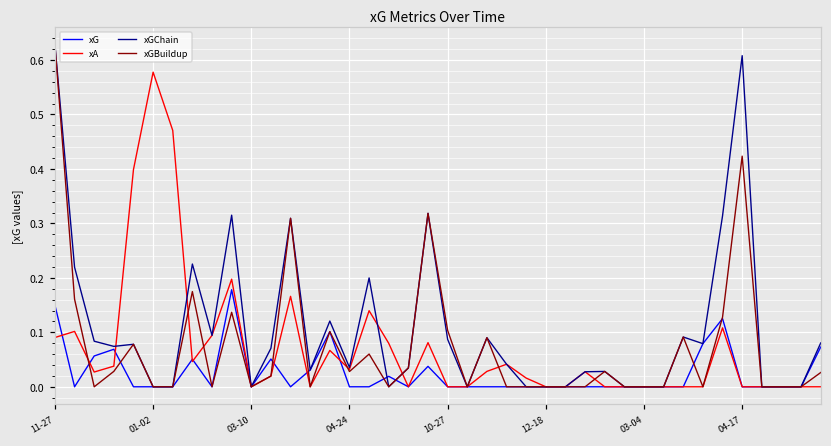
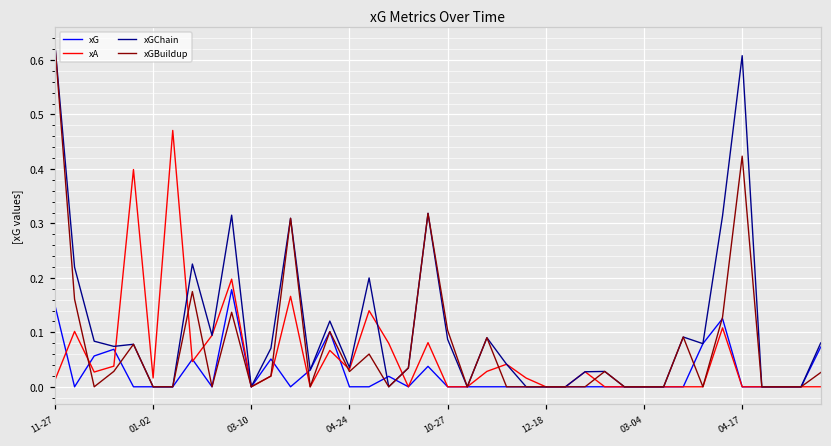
  {
    "xG": {
      "11-27": 0.15,
      "04-24": 0.00
    },
    "xA": {
-     "11-27": 0.09,
-     "01-02": 0.58
+     "11-27": 0.01,
+     "01-02": 0.02
    },
    "xGChain": {
      "10-27": 0.09,
      "04-17": 0.61
    },
    "xGBuildup": {
      "10-27": 0.10,
      "04-17": 0.42
    }
  }
